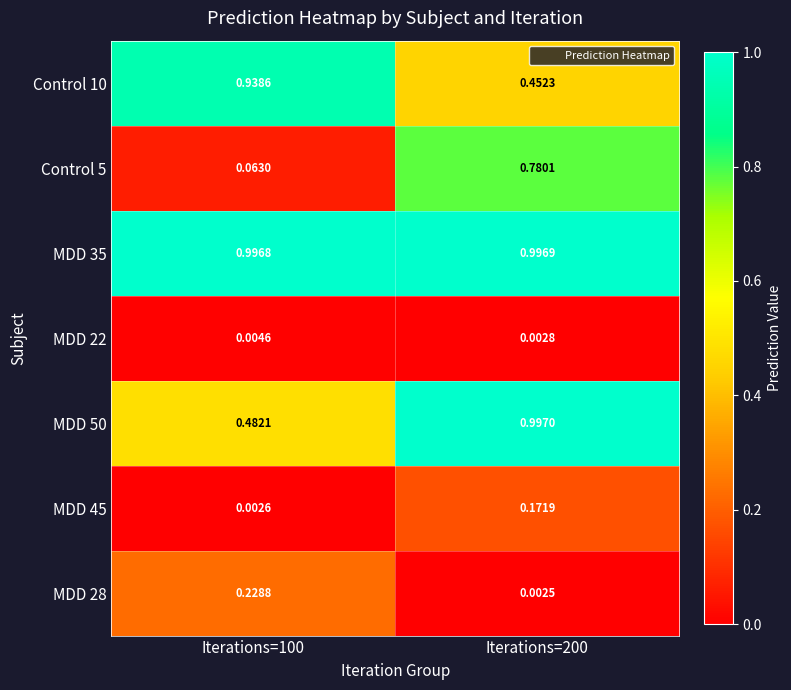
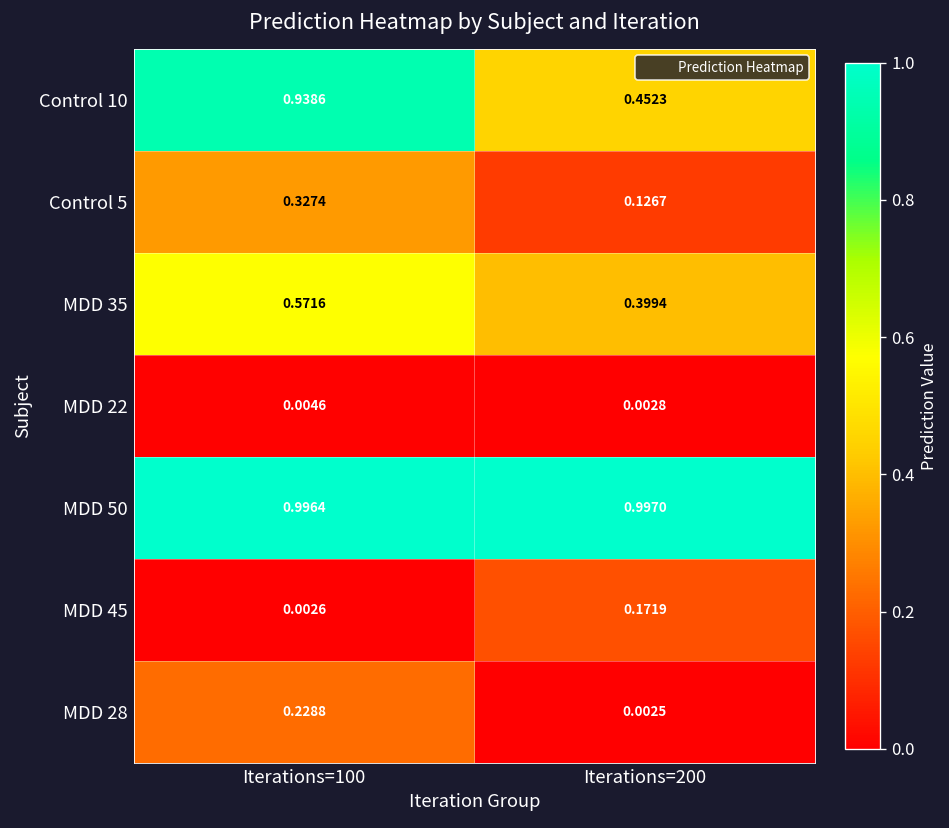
  {
    "Control 10": {
      "Iterations=100": 0.9386,
      "Iterations=200": 0.4523
    },
    "Control 5": {
-     "Iterations=100": 0.0630,
-     "Iterations=200": 0.7801
+     "Iterations=100": 0.3274,
+     "Iterations=200": 0.1267
    },
    "MDD 35": {
-     "Iterations=100": 0.9968,
-     "Iterations=200": 0.9969
+     "Iterations=100": 0.5716,
+     "Iterations=200": 0.3994
    },
    "MDD 22": {
      "Iterations=100": 0.0046,
      "Iterations=200": 0.0028
    },
    "MDD 50": {
-     "Iterations=100": 0.4821,
+     "Iterations=100": 0.9964,
      "Iterations=200": 0.9970
    },
    "MDD 45": {
      "Iterations=100": 0.0026,
      "Iterations=200": 0.1719
    },
    "MDD 28": {
      "Iterations=100": 0.2288,
      "Iterations=200": 0.0025
    }
  }
